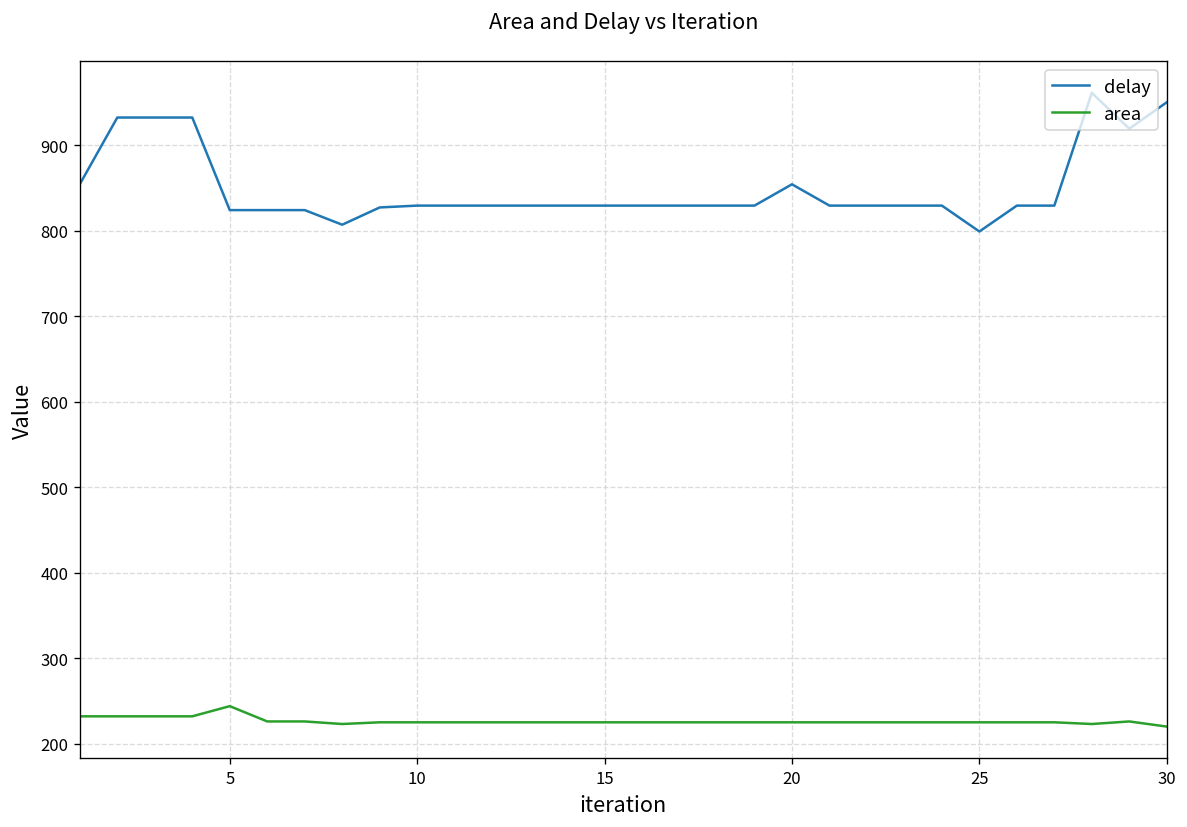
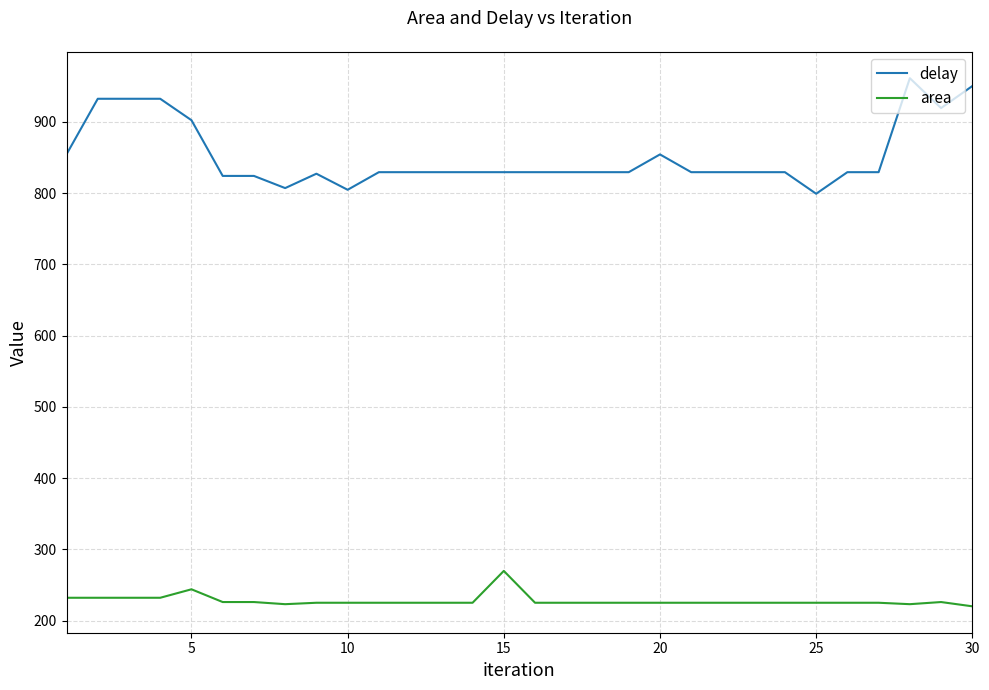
  {
    "delay": {
-     "5": 820,
-     "10": 830,
+     "5": 900,
+     "10": 800,
      "15": 830,
      "20": 850,
      "25": 800,
      "30": 950
    },
    "area": {
      "5": 240,
      "10": 230,
-     "15": 230,
+     "15": 270,
      "20": 230,
      "25": 230,
      "30": 220
    }
  }
